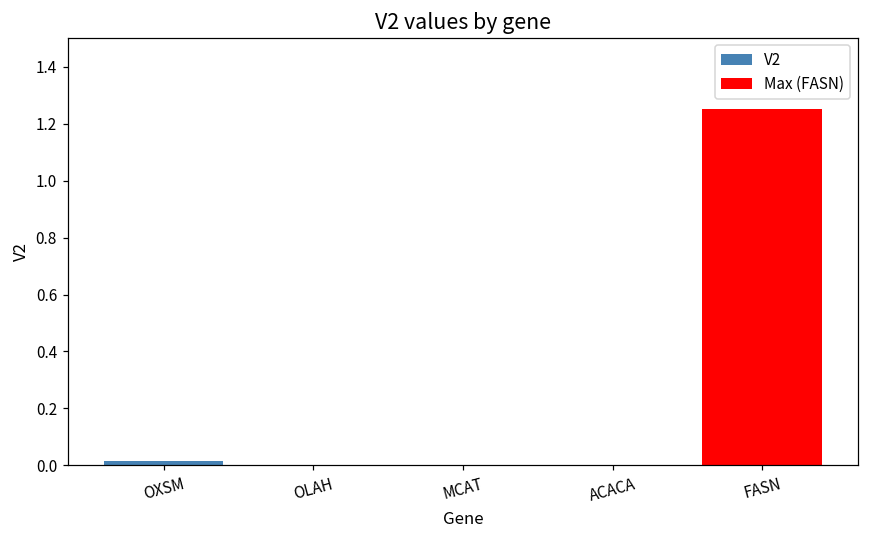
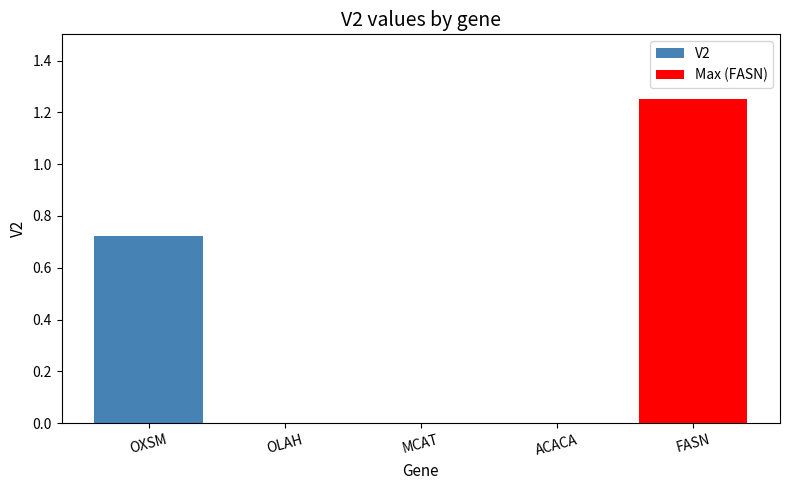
  {
    "V2": {
-     "OXSM": 0.02,
+     "OXSM": 0.72,
      "OLAH": 0.00,
      "MCAT": 0.00,
      "ACACA": 0.00
    },
    "Max (FASN)": {
      "FASN": 1.25
    }
  }
